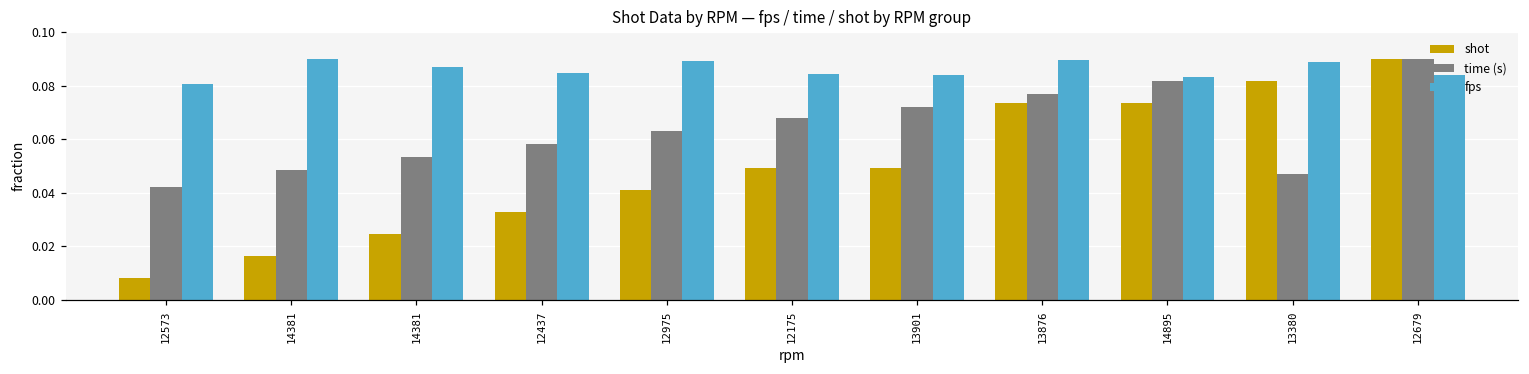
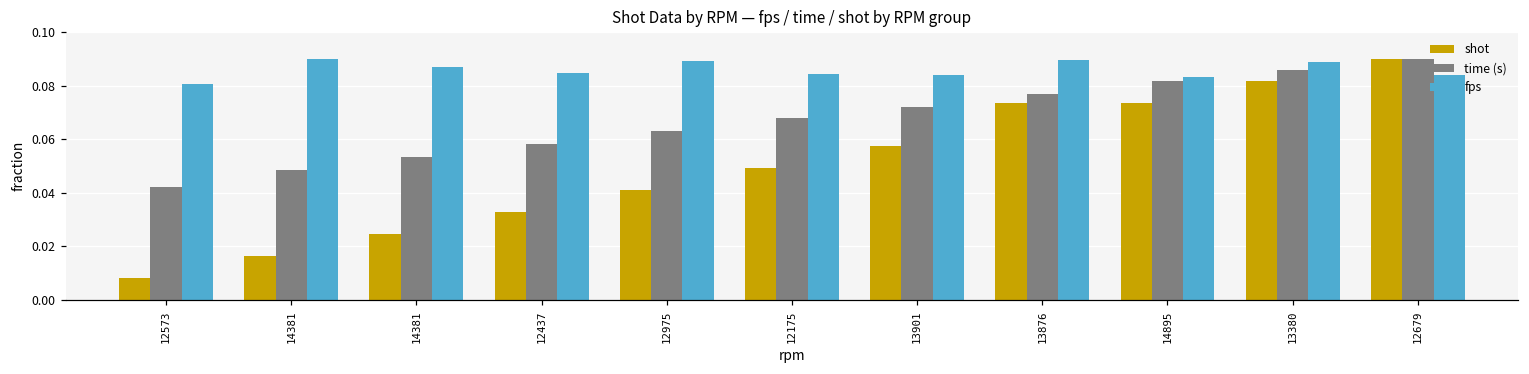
  {
    "shot": {
      "12573": 0.008,
      "12437": 0.033,
      "12975": 0.041,
      "12175": 0.049,
-     "13901": 0.049,
+     "13901": 0.057,
      "13876": 0.074,
      "14895": 0.074,
      "13380": 0.082,
      "12679": 0.090
    },
    "time (s)": {
      "12573": 0.042,
      "12437": 0.058,
      "12975": 0.063,
      "12175": 0.068,
      "13901": 0.072,
      "13876": 0.077,
      "14895": 0.082,
-     "13380": 0.047,
+     "13380": 0.086,
      "12679": 0.090
    },
    "fps": {
      "12573": 0.081,
      "12437": 0.085,
      "12975": 0.089,
      "12175": 0.084,
      "13901": 0.084,
      "13876": 0.089,
      "14895": 0.083,
      "13380": 0.089,
      "12679": 0.084
    }
  }
